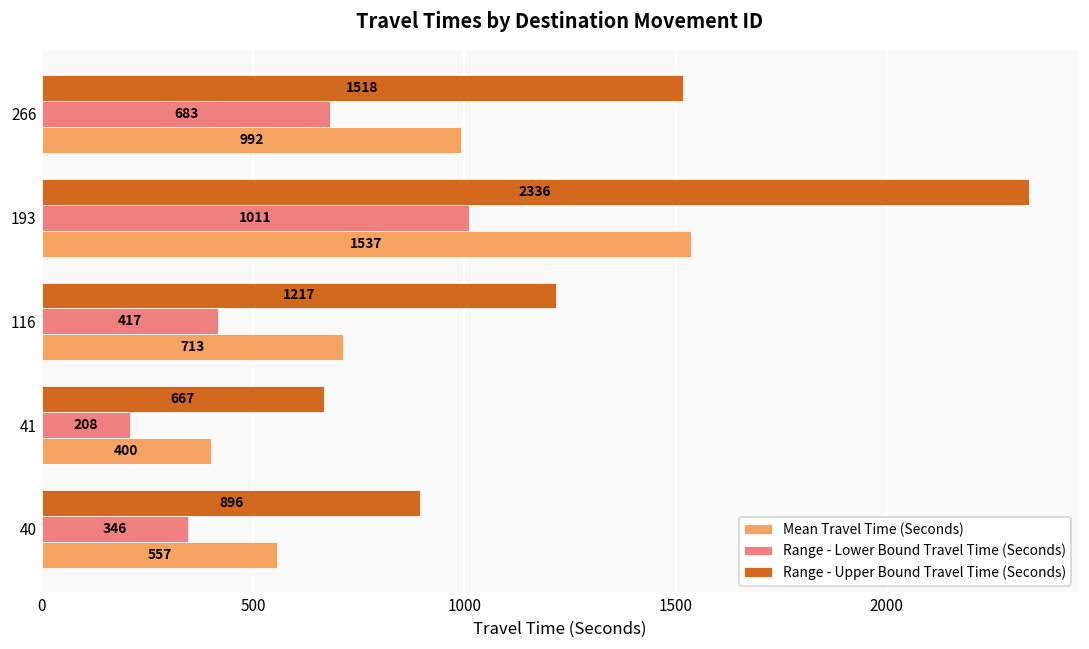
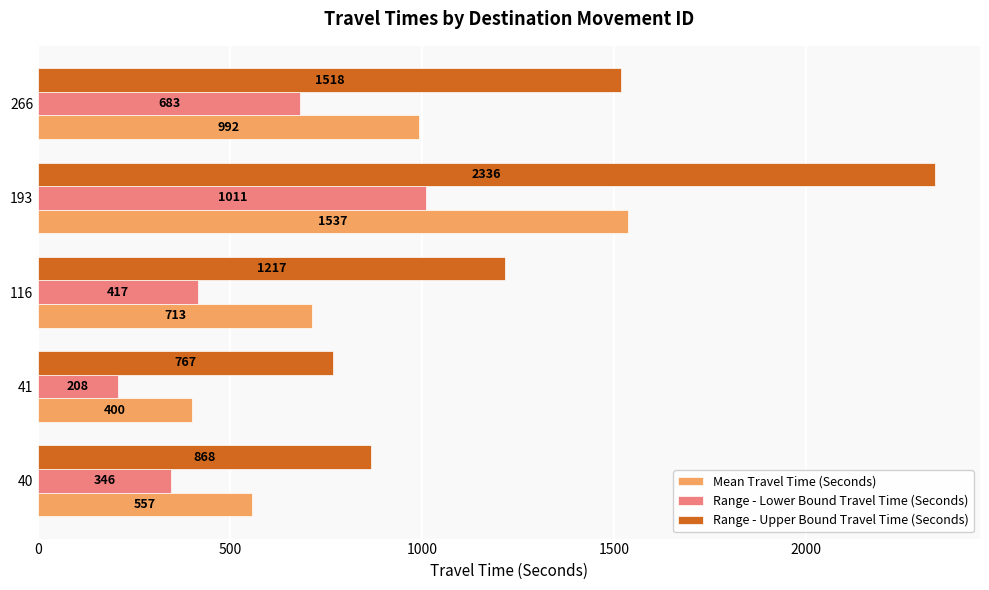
  {
    "Range - Upper Bound Travel Time (Seconds)": {
      "266": 1518,
      "193": 2336,
      "116": 1217,
-     "41": 667,
-     "40": 896
+     "41": 767,
+     "40": 868
    }
  }
